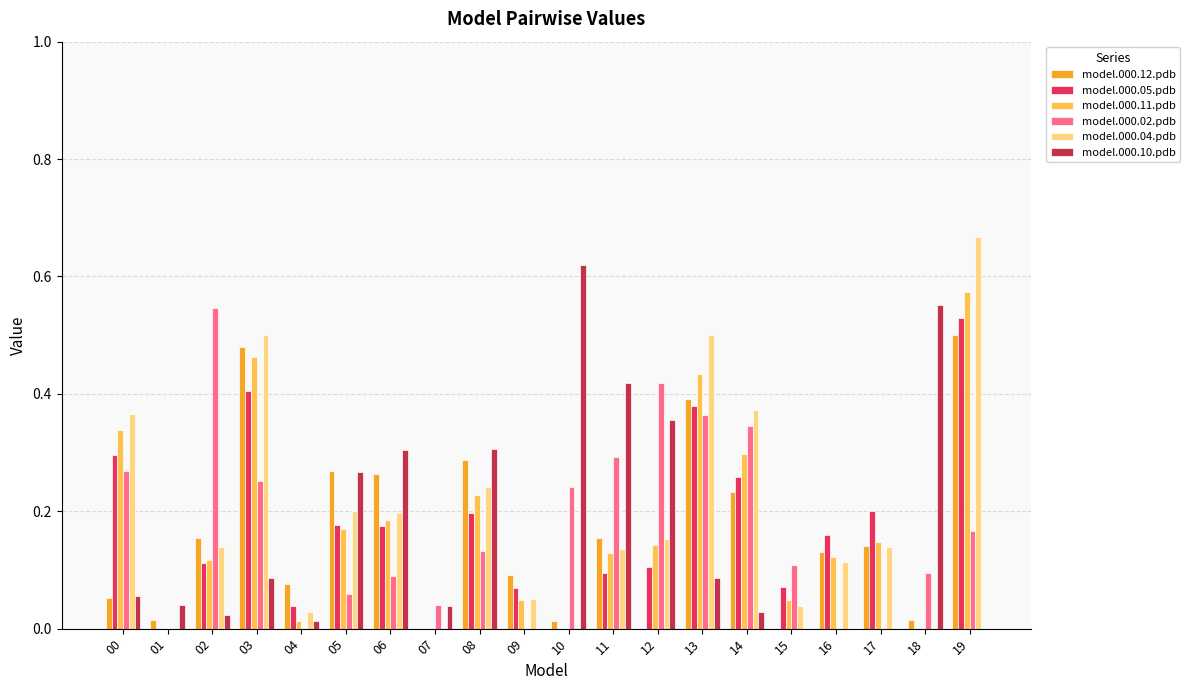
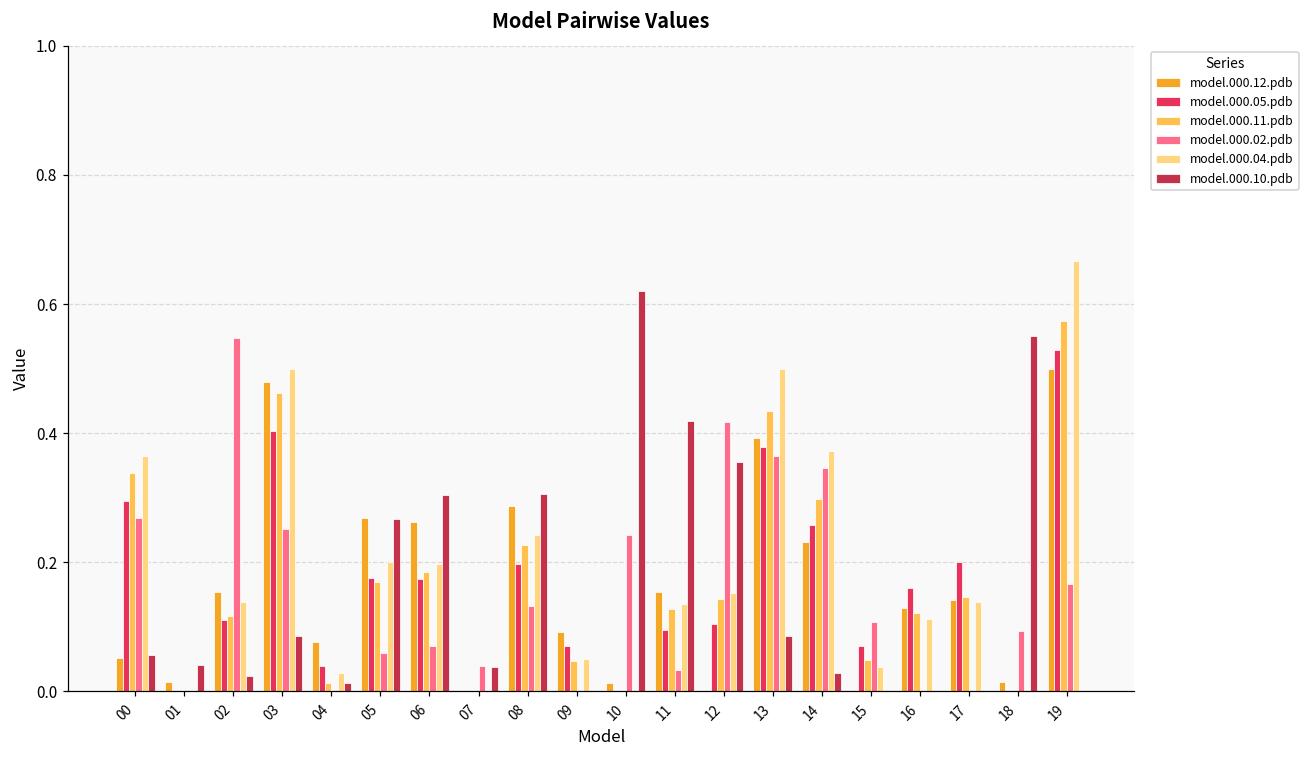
  {
    "model.000.02.pdb": {
      "00": 0.27,
      "01": 0.00,
      "02": 0.55,
      "03": 0.25,
      "04": 0.00,
      "05": 0.06,
-     "06": 0.09,
+     "06": 0.07,
      "07": 0.04,
      "08": 0.13,
      "09": 0.00,
      "10": 0.24,
-     "11": 0.29,
+     "11": 0.03,
      "12": 0.42,
      "13": 0.36,
      "14": 0.35,
      "15": 0.11,
      "16": 0.00,
      "17": 0.00,
      "18": 0.09,
      "19": 0.17
    }
  }
